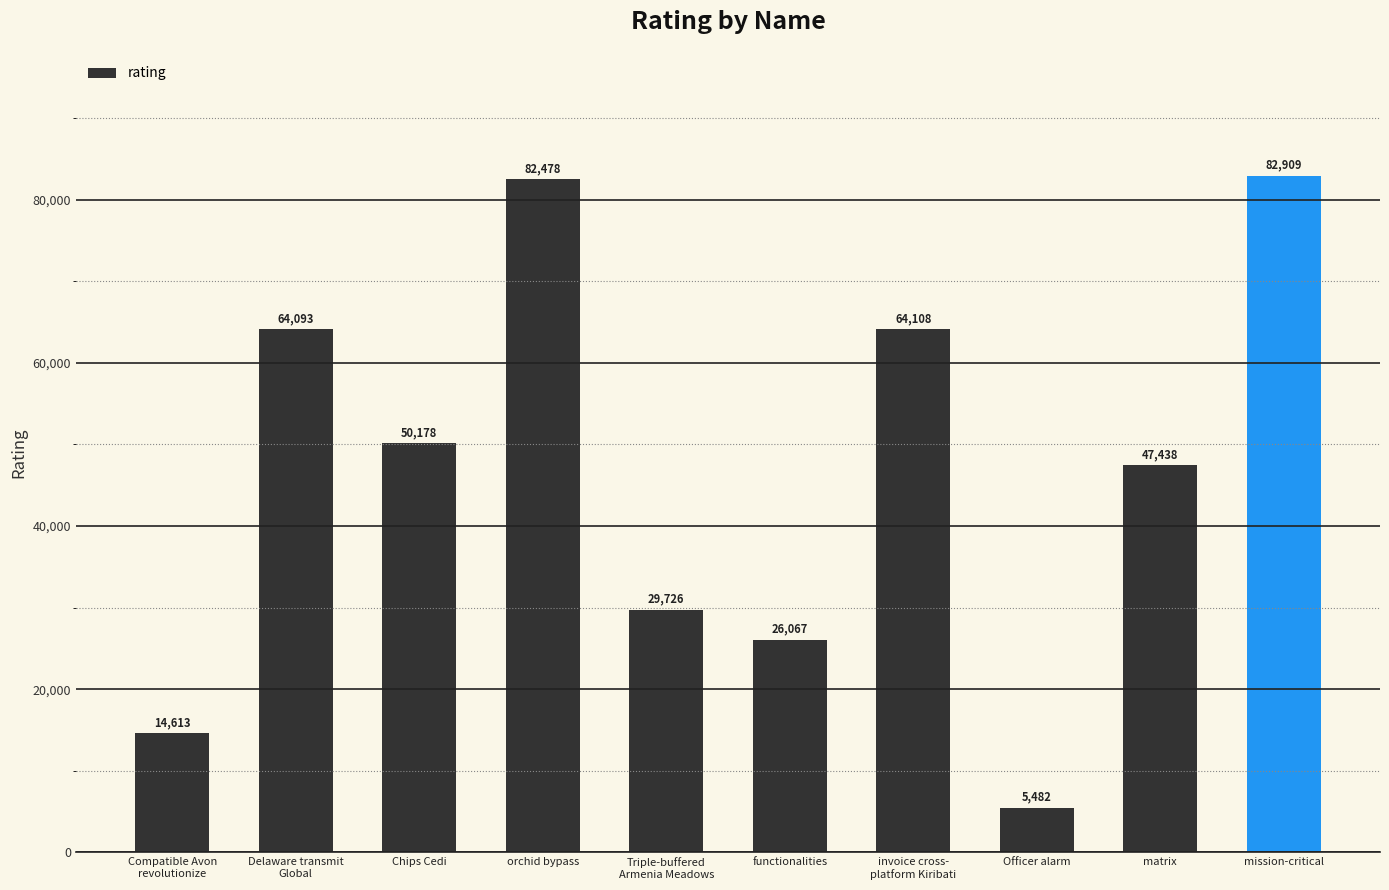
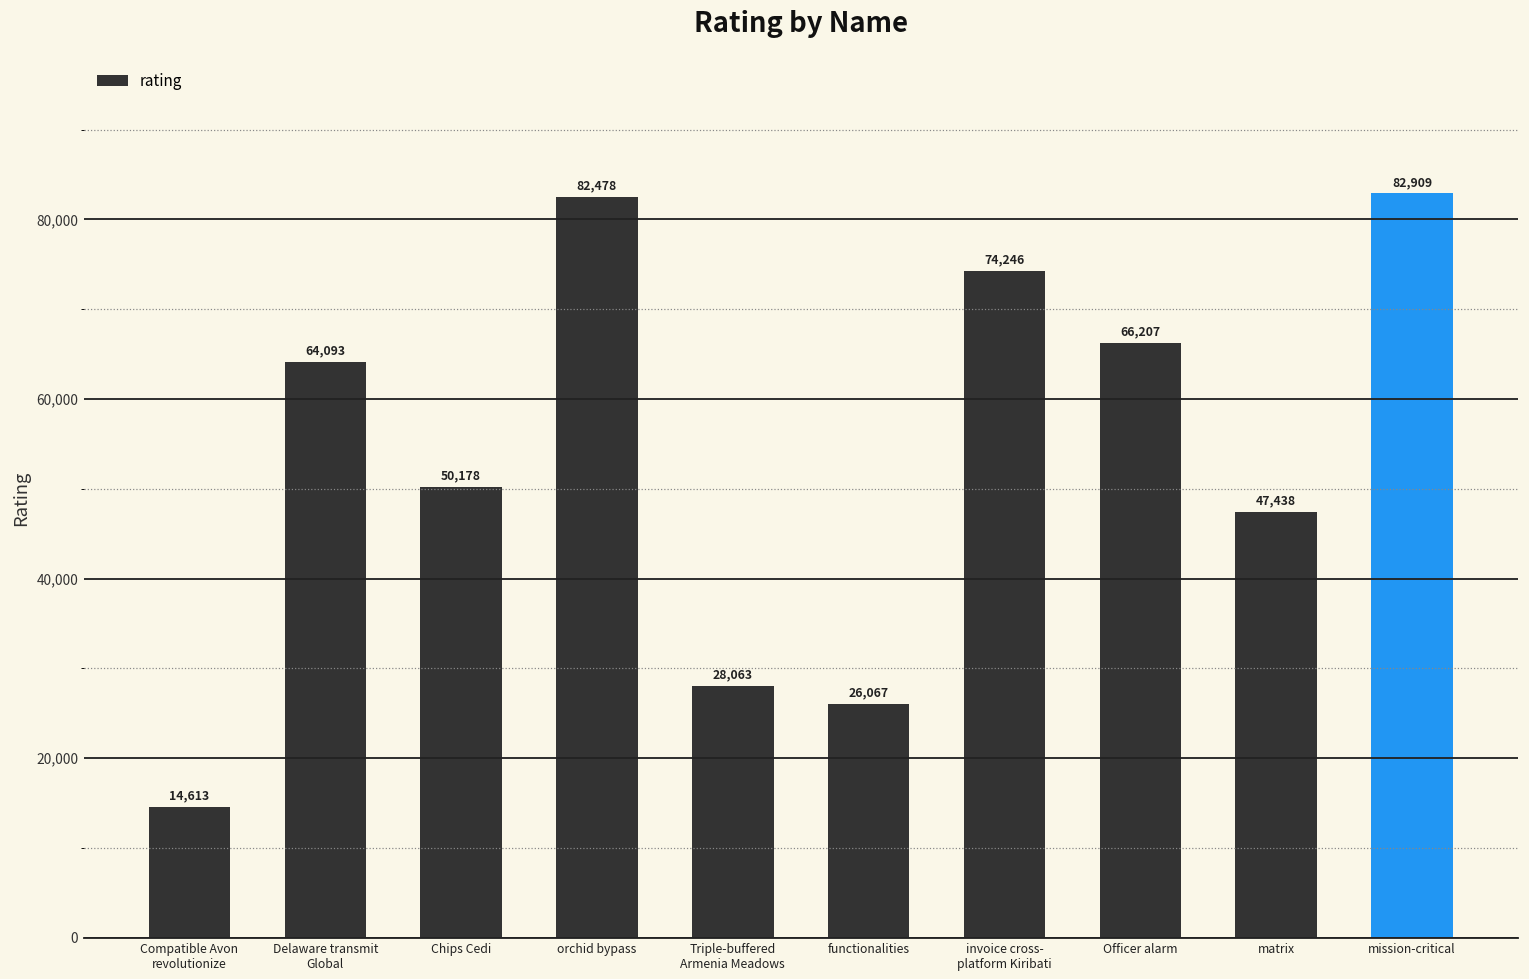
  {
    "Compatible Avon revolutionize": "14,613",
    "Delaware transmit Global": "64,093",
    "Chips Cedi": "50,178",
    "orchid bypass": "82,478",
-   "Triple-buffered Armenia Meadows": "29,726",
+   "Triple-buffered Armenia Meadows": "28,063",
    "functionalities": "26,067",
-   "invoice cross- platform Kiribati": "64,108",
-   "Officer alarm": "5,482",
+   "invoice cross- platform Kiribati": "74,246",
+   "Officer alarm": "66,207",
    "matrix": "47,438",
    "mission-critical": "82,909"
  }
